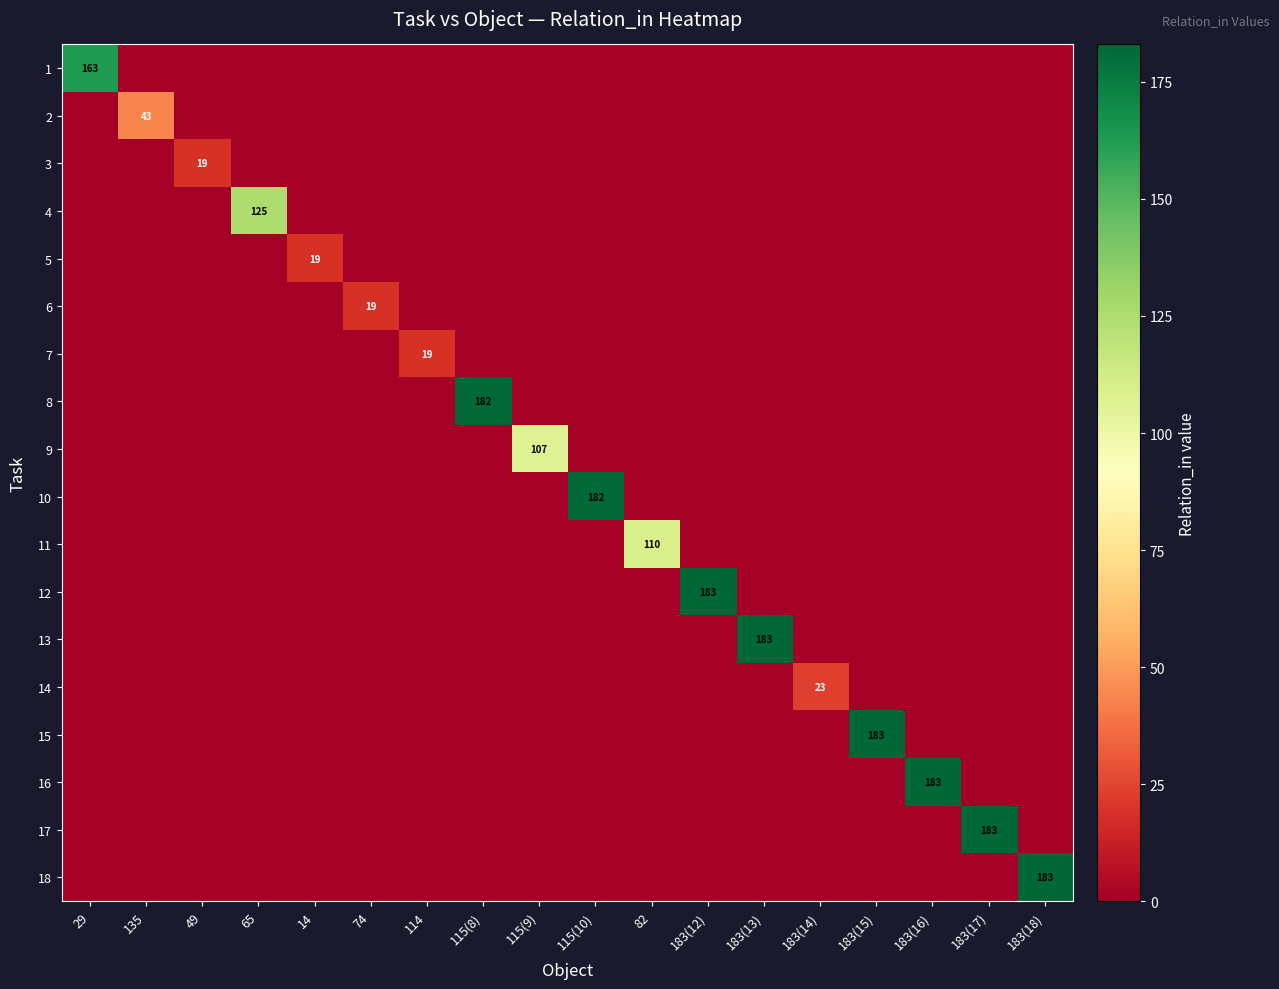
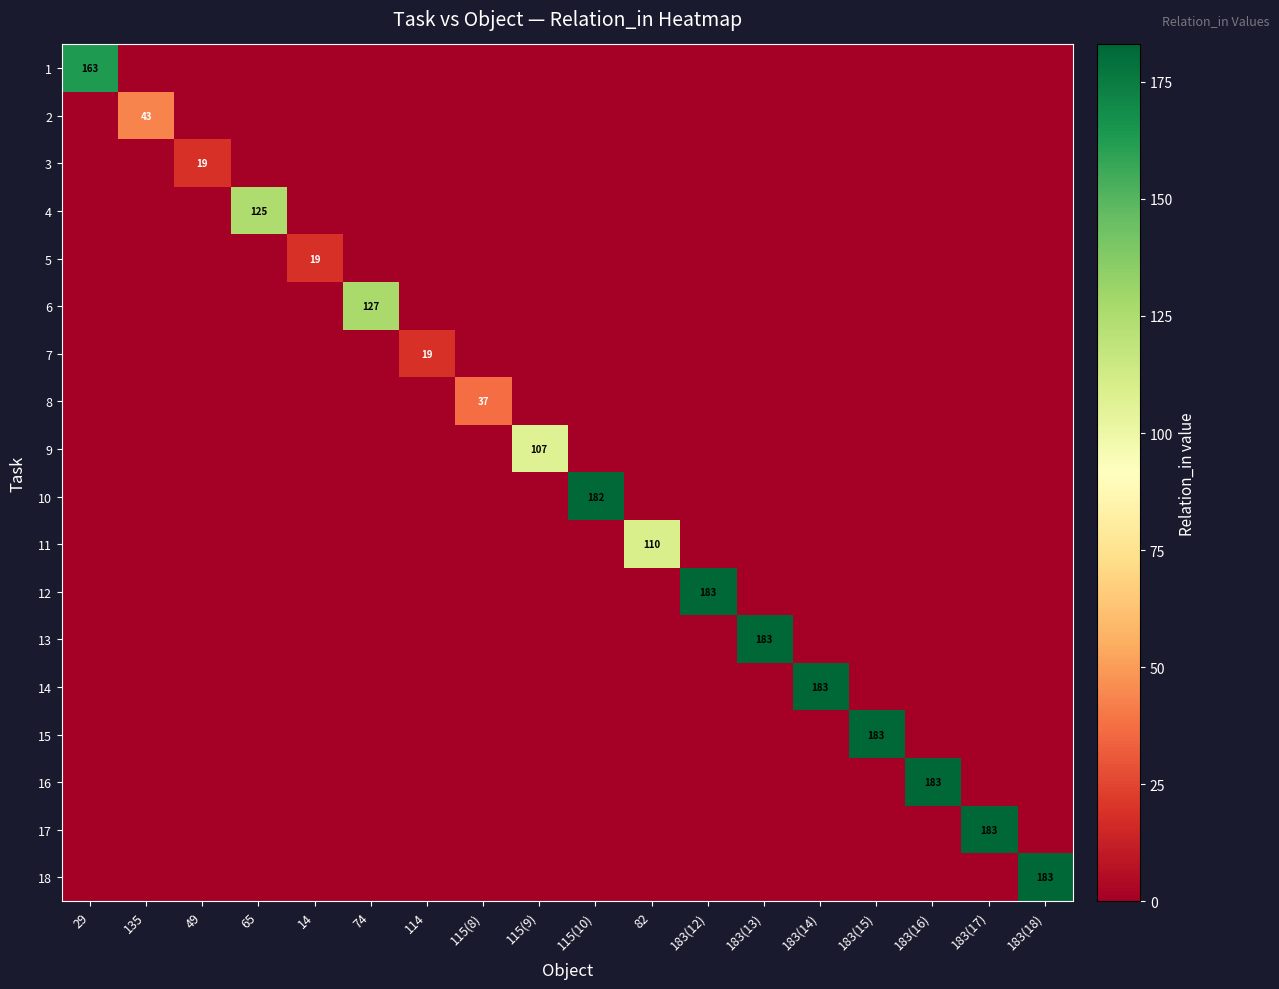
  {
    "1": {
      "29": 163
    },
    "2": {
      "135": 43
    },
    "3": {
      "49": 19
    },
    "4": {
      "65": 125
    },
    "5": {
      "14": 19
    },
    "6": {
-     "74": 19
+     "74": 127
    },
    "7": {
      "114": 19
    },
    "8": {
-     "115(8)": 182
+     "115(8)": 37
    },
    "9": {
      "115(9)": 107
    },
    "10": {
      "115(10)": 182
    },
    "11": {
      "82": 110
    },
    "12": {
      "183(12)": 183
    },
    "13": {
      "183(13)": 183
    },
    "14": {
-     "183(14)": 23
+     "183(14)": 183
    },
    "15": {
      "183(15)": 183
    },
    "16": {
      "183(16)": 183
    },
    "17": {
      "183(17)": 183
    },
    "18": {
      "183(18)": 183
    }
  }
